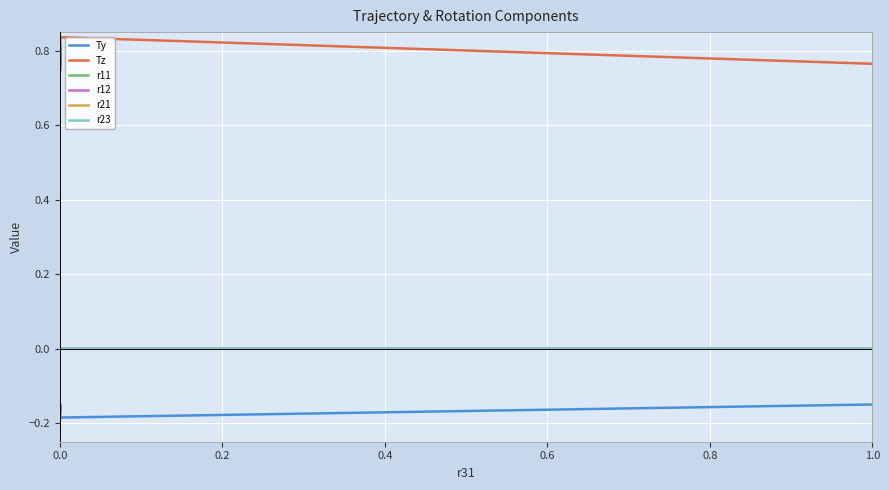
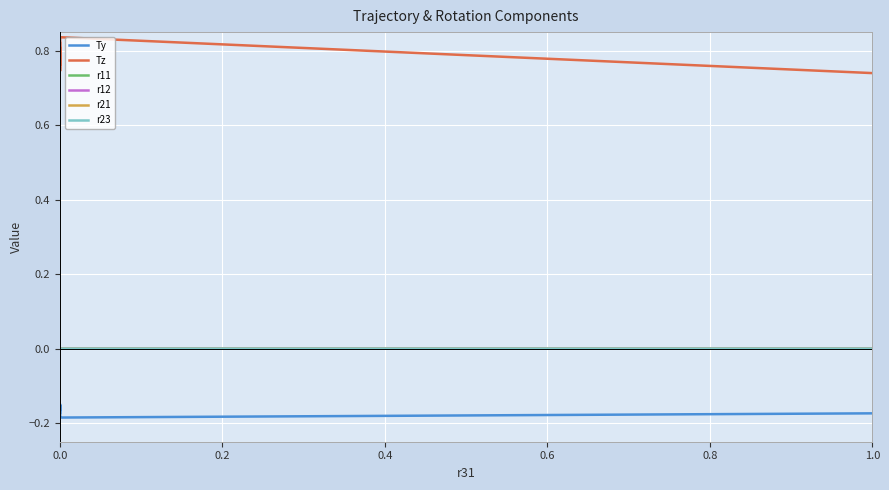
  {
    "Ty": {
-     "1.0": -0.15
+     "1.0": -0.17
    },
    "Tz": {
-     "1.0": 0.76
+     "1.0": 0.74
    },
    "r23": {
      "1.0": 0.00
    }
  }
